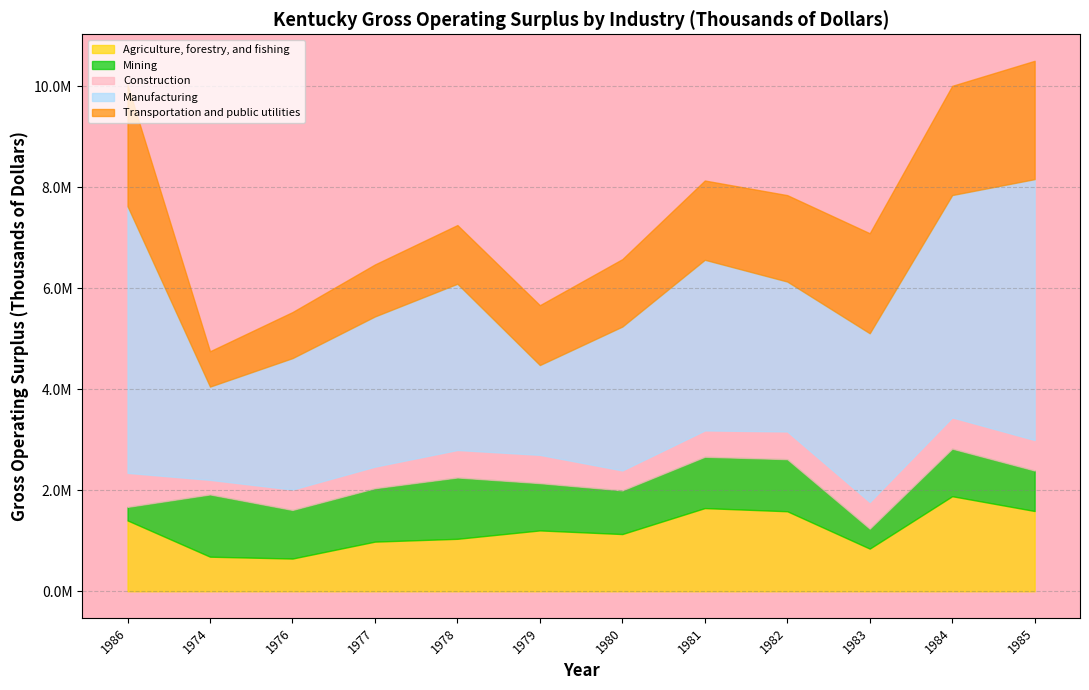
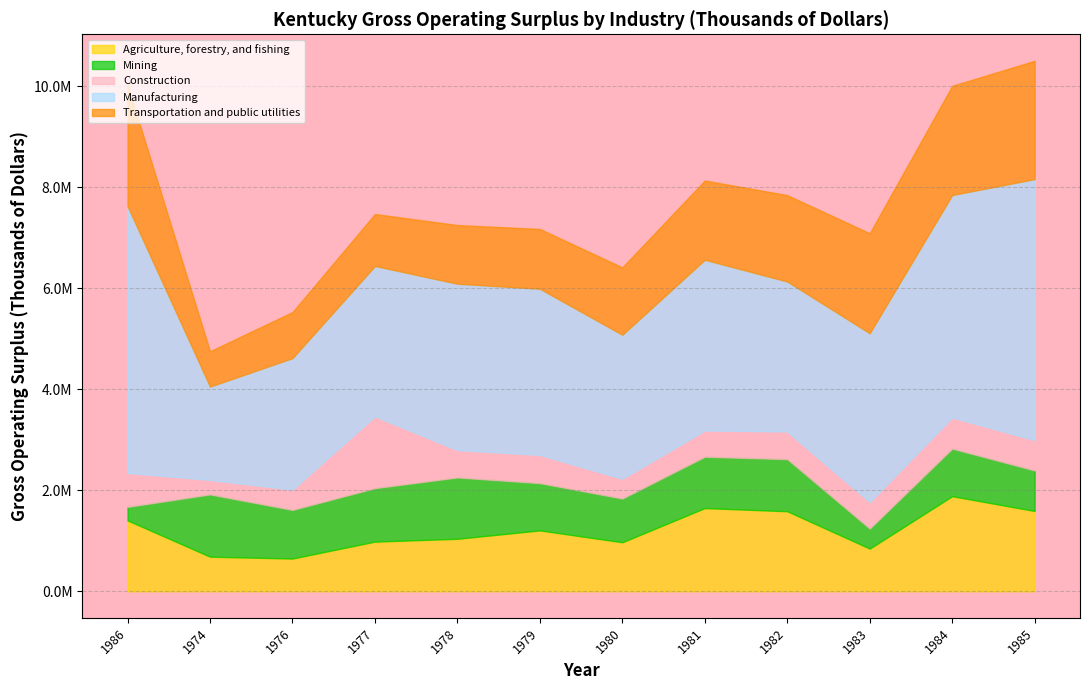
  {
    "Agriculture, forestry, and fishing": {
      "1986": 1400000,
      "1974": 700000,
      "1976": 600000,
      "1977": 1000000,
      "1978": 1000000,
      "1979": 1200000,
-     "1980": 1100000,
+     "1980": 1000000,
      "1981": 1600000,
      "1982": 1600000,
      "1983": 800000,
      "1984": 1900000,
      "1985": 1600000
    },
    "Construction": {
      "1986": 700000,
      "1974": 300000,
      "1976": 400000,
-     "1977": 400000,
+     "1977": 1400000,
      "1978": 500000,
      "1979": 600000,
      "1980": 400000,
      "1981": 500000,
      "1982": 500000,
      "1983": 500000,
      "1984": 600000,
      "1985": 600000
    },
    "Manufacturing": {
      "1986": 5300000,
      "1974": 1800000,
      "1976": 2600000,
      "1977": 3000000,
      "1978": 3300000,
-     "1979": 1800000,
+     "1979": 3300000,
      "1980": 2800000,
      "1981": 3400000,
      "1982": 3000000,
      "1983": 3300000,
      "1984": 4400000,
      "1985": 5200000
    },
    "Transportation and public utilities": {
      "1974": 700000,
      "1976": 900000,
      "1977": 1000000,
      "1978": 1200000,
      "1979": 1200000,
      "1980": 1300000,
      "1981": 1600000,
      "1982": 1700000,
      "1983": 2000000,
      "1984": 2200000,
      "1985": 2300000
    }
  }
